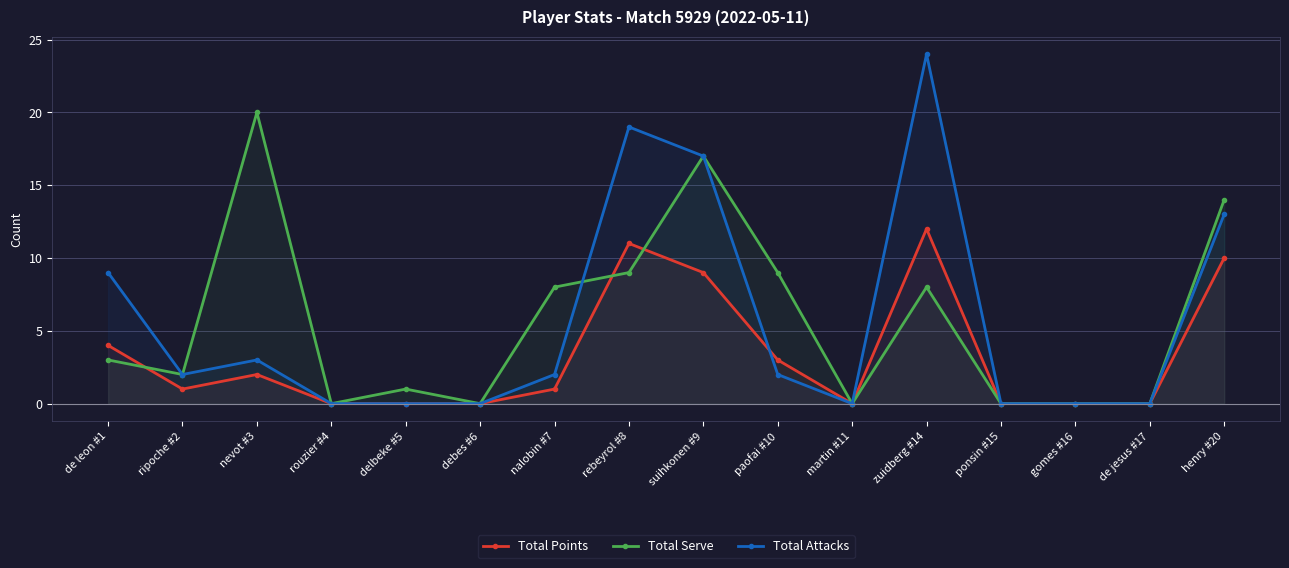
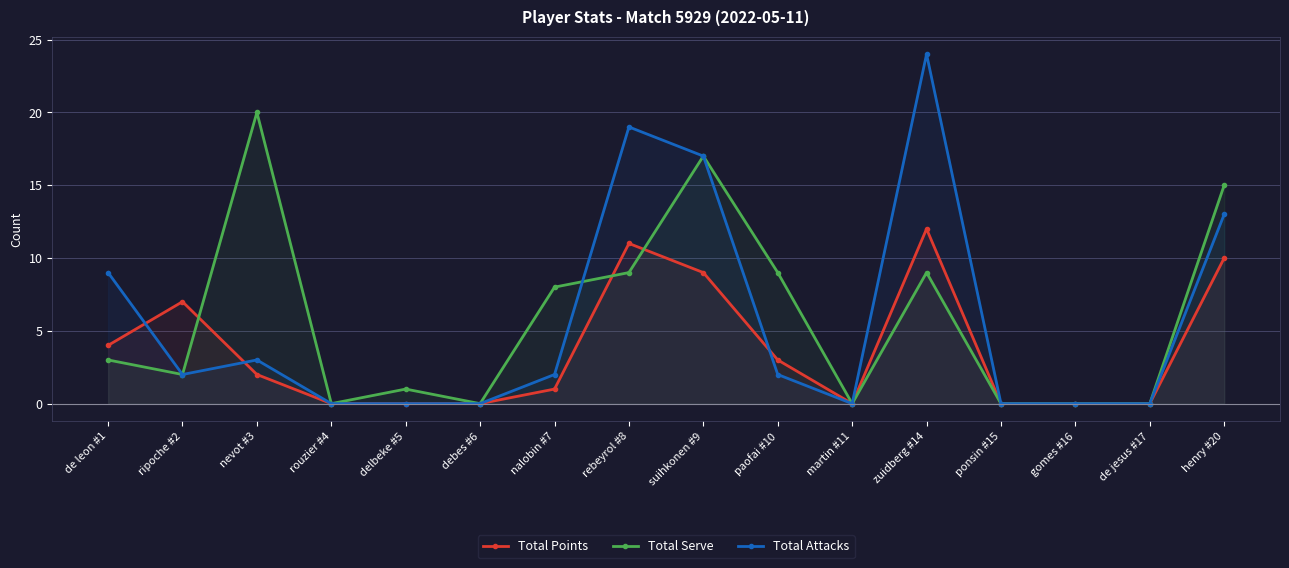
  {
    "Total Points": {
      "de leon #1": 4,
-     "ripoche #2": 1,
+     "ripoche #2": 7,
      "nevot #3": 2,
      "nalobin #7": 1,
      "rebeyrol #8": 11,
      "suihkonen #9": 9,
      "paofai #10": 3,
      "zuidberg #14": 12,
      "henry #20": 10
    },
    "Total Serve": {
      "de leon #1": 3,
      "nevot #3": 20,
      "delbeke #5": 1,
      "nalobin #7": 8,
      "rebeyrol #8": 9,
      "paofai #10": 9,
-     "zuidberg #14": 8,
-     "henry #20": 14
+     "zuidberg #14": 9,
+     "henry #20": 15
    },
    "Total Attacks": {
      "de leon #1": 9,
      "nevot #3": 3,
      "nalobin #7": 2,
      "rebeyrol #8": 19,
      "paofai #10": 2,
      "zuidberg #14": 24,
      "henry #20": 13
    }
  }
